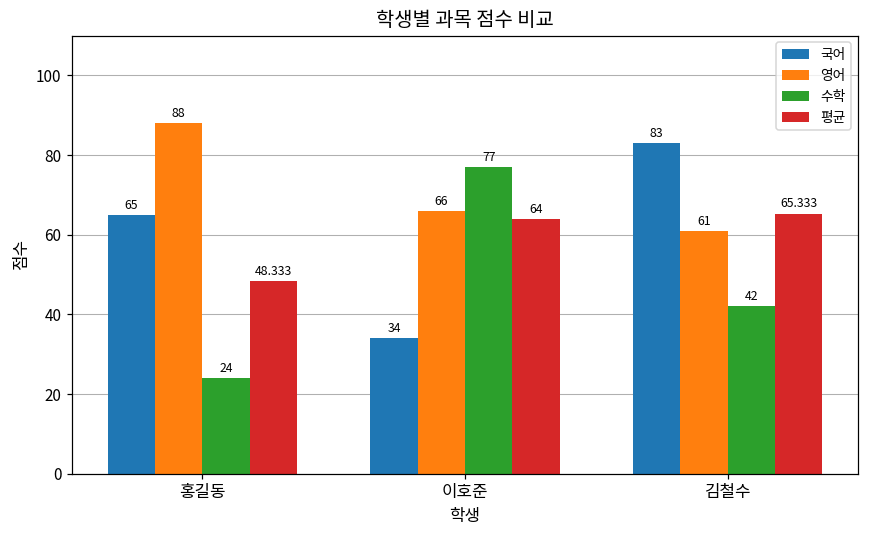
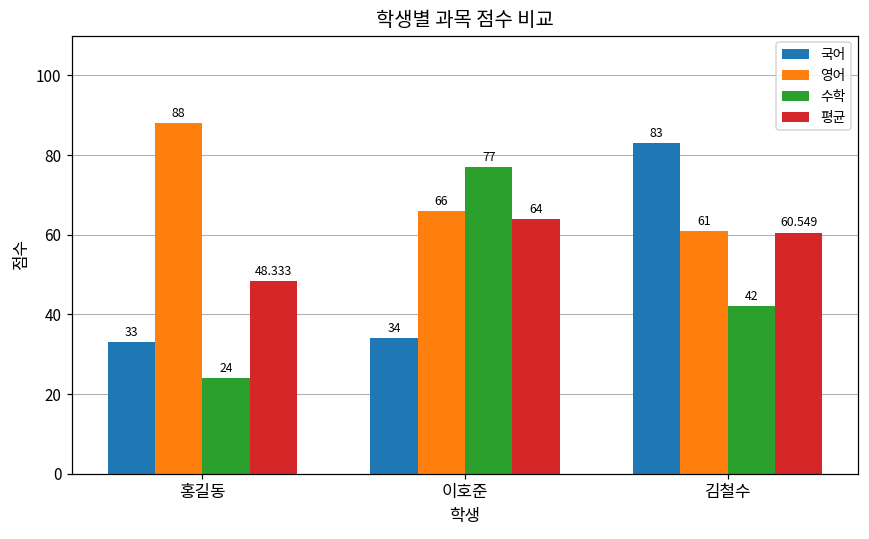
  {
    "국어": {
-     "홍길동": 65,
+     "홍길동": 33,
      "이호준": 34,
      "김철수": 83
    },
    "영어": {
      "홍길동": 88,
      "이호준": 66,
      "김철수": 61
    },
    "수학": {
      "홍길동": 24,
      "이호준": 77,
      "김철수": 42
    },
    "평균": {
      "홍길동": 48.333,
      "이호준": 64,
-     "김철수": 65.333
+     "김철수": 60.549
    }
  }
